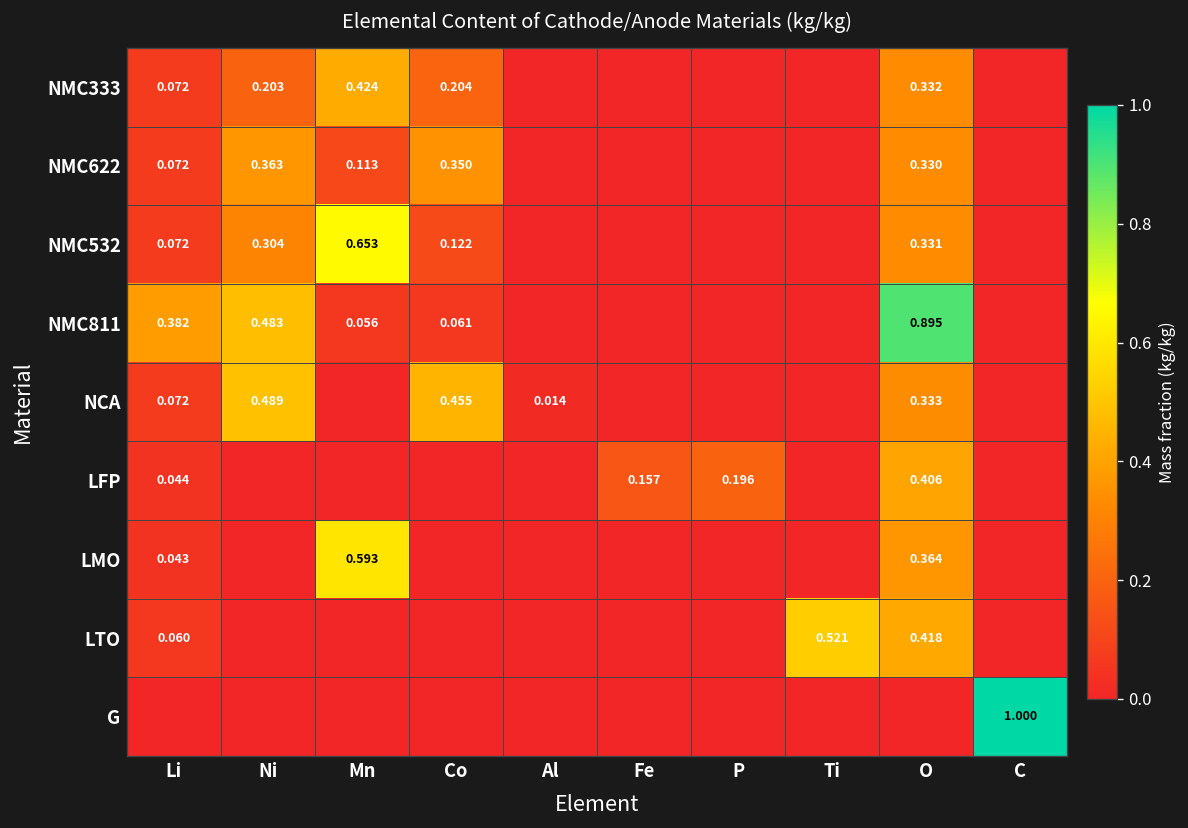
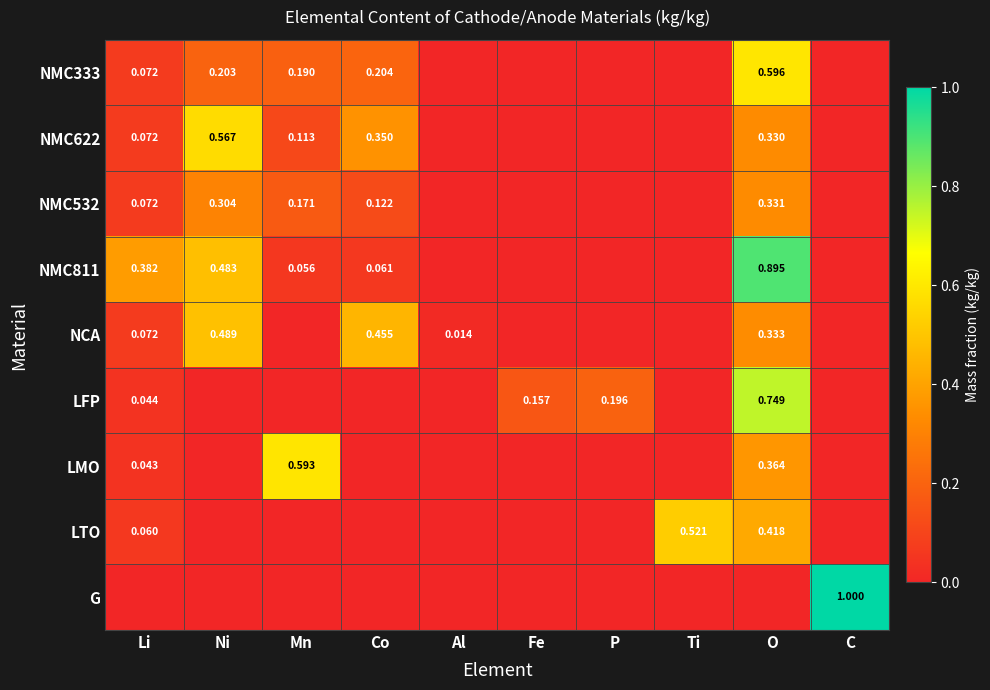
  {
    "NMC333": {
      "Li": 0.072,
      "Ni": 0.203,
-     "Mn": 0.424,
+     "Mn": 0.190,
      "Co": 0.204,
-     "O": 0.332
+     "O": 0.596
    },
    "NMC622": {
      "Li": 0.072,
-     "Ni": 0.363,
+     "Ni": 0.567,
      "Mn": 0.113,
      "Co": 0.350,
      "O": 0.330
    },
    "NMC532": {
      "Li": 0.072,
      "Ni": 0.304,
-     "Mn": 0.653,
+     "Mn": 0.171,
      "Co": 0.122,
      "O": 0.331
    },
    "NMC811": {
      "Li": 0.382,
      "Ni": 0.483,
      "Mn": 0.056,
      "Co": 0.061,
      "O": 0.895
    },
    "NCA": {
      "Li": 0.072,
      "Ni": 0.489,
      "Co": 0.455,
      "Al": 0.014,
      "O": 0.333
    },
    "LFP": {
      "Li": 0.044,
      "Fe": 0.157,
      "P": 0.196,
-     "O": 0.406
+     "O": 0.749
    },
    "LMO": {
      "Li": 0.043,
      "Mn": 0.593,
      "O": 0.364
    },
    "LTO": {
      "Li": 0.060,
      "Ti": 0.521,
      "O": 0.418
    },
    "G": {
      "C": 1.000
    }
  }
